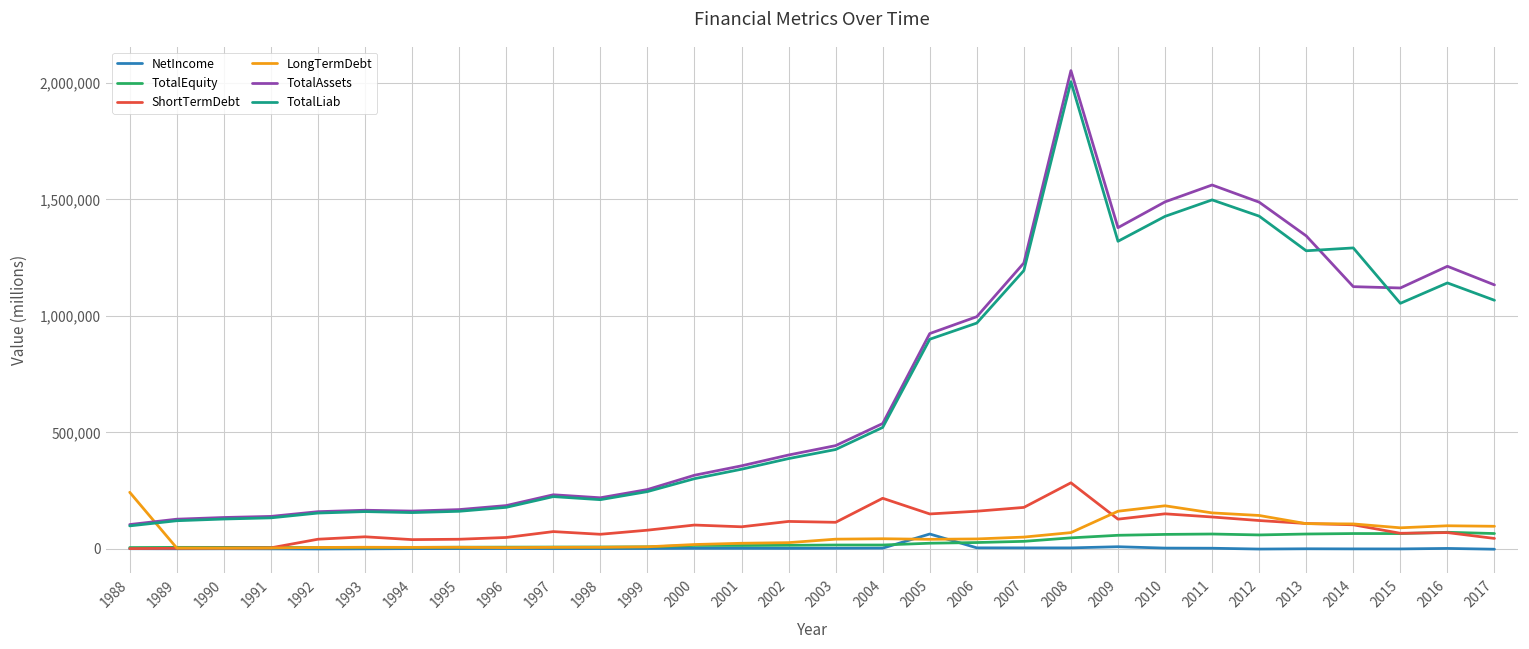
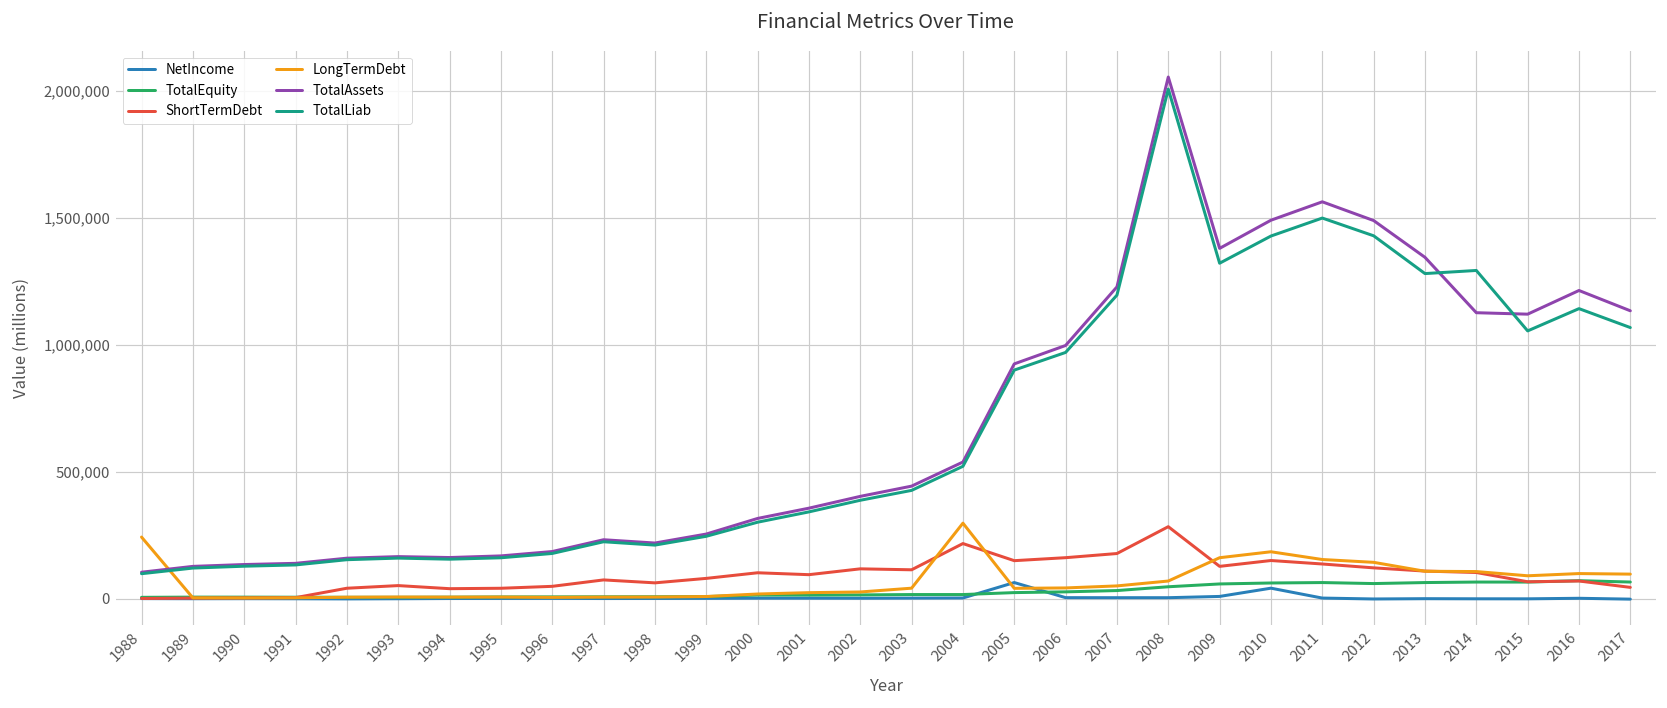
  {
    "NetIncome": {
      "2000": "0",
      "2001": "0",
      "2002": "0",
      "2003": "0",
      "2004": "0",
      "2005": "60,000",
      "2006": "0",
      "2007": "0",
      "2008": "0",
      "2009": "10,000",
-     "2010": "0",
+     "2010": "40,000",
      "2011": "0",
      "2012": "0",
      "2013": "0",
      "2014": "0",
      "2015": "0",
      "2016": "0",
      "2017": "0"
    },
    "ShortTermDebt": {
      "1992": "40,000",
      "1993": "50,000",
      "1994": "40,000",
      "1995": "40,000",
      "1996": "50,000",
      "1997": "70,000",
      "1998": "60,000",
      "1999": "80,000",
      "2000": "100,000",
      "2001": "90,000",
      "2002": "120,000",
      "2003": "110,000",
      "2004": "220,000",
      "2005": "150,000",
      "2006": "160,000",
      "2007": "180,000",
      "2008": "280,000",
      "2009": "130,000",
      "2010": "150,000",
      "2011": "140,000",
      "2012": "120,000",
      "2017": "40,000"
    },
    "LongTermDebt": {
      "1988": "240,000",
      "2003": "40,000",
-     "2004": "40,000",
+     "2004": "300,000",
      "2005": "40,000",
      "2006": "40,000",
      "2007": "50,000",
      "2008": "70,000",
      "2009": "160,000",
      "2010": "190,000",
      "2011": "150,000",
      "2012": "140,000",
      "2015": "90,000",
      "2016": "100,000",
      "2017": "100,000"
    },
    "TotalAssets": {
      "2000": "320,000",
      "2001": "360,000",
      "2002": "400,000",
      "2003": "440,000",
      "2004": "540,000",
      "2005": "920,000",
      "2006": "1,000,000",
      "2007": "1,230,000",
      "2008": "2,050,000",
      "2009": "1,380,000",
      "2010": "1,490,000",
      "2011": "1,560,000",
      "2012": "1,490,000",
      "2013": "1,340,000",
      "2014": "1,130,000",
      "2015": "1,120,000",
      "2016": "1,210,000",
      "2017": "1,130,000"
    }
  }
